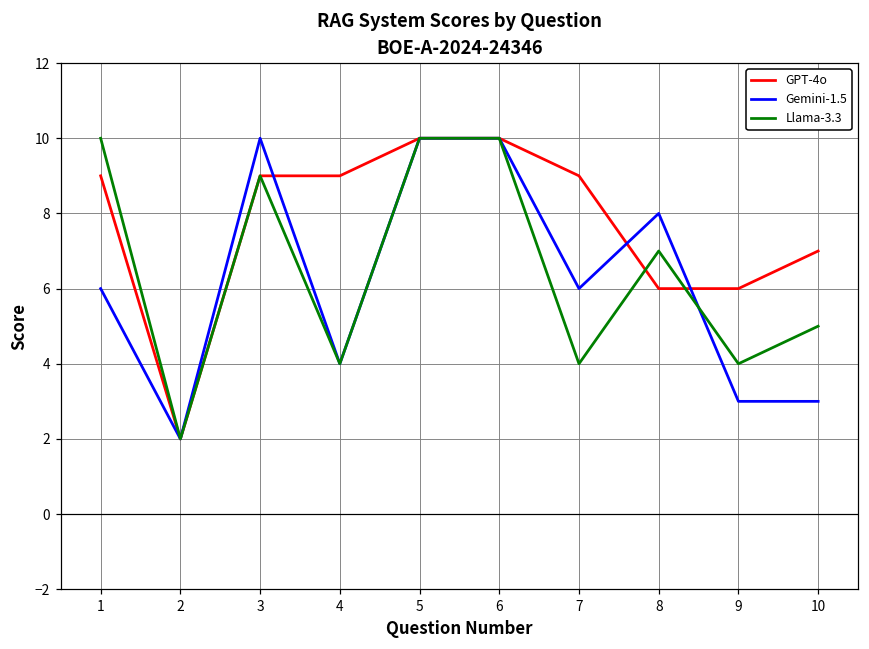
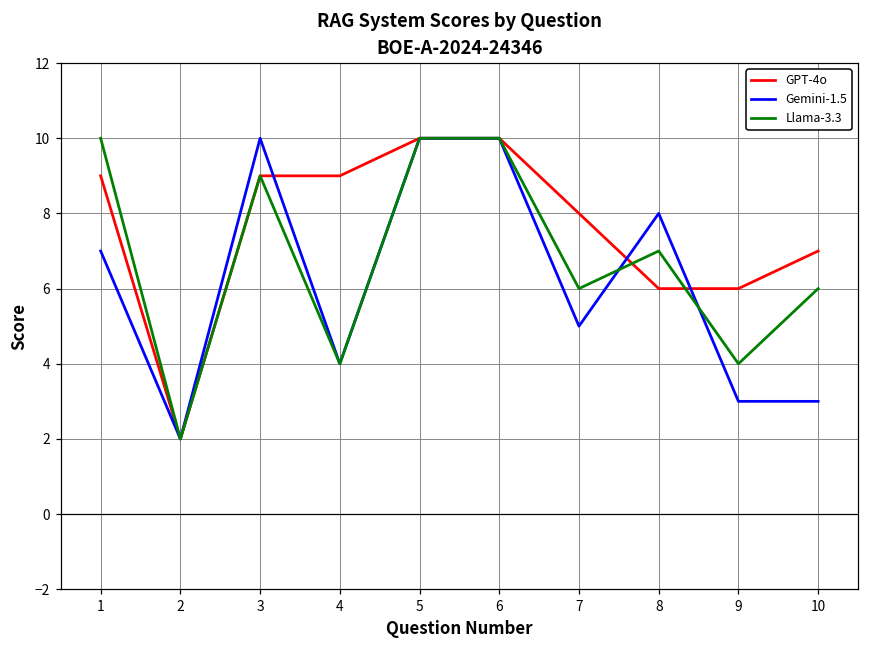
  {
    "GPT-4o": {
      "1": 9,
      "4": 9,
-     "7": 9,
+     "7": 8,
      "8": 6,
      "9": 6,
      "10": 7
    },
    "Gemini-1.5": {
-     "1": 6,
+     "1": 7,
      "3": 10,
-     "7": 6,
+     "7": 5,
      "8": 8,
      "9": 3,
      "10": 3
    },
    "Llama-3.3": {
      "1": 10,
-     "7": 4,
+     "7": 6,
      "8": 7,
      "9": 4,
-     "10": 5
+     "10": 6
    }
  }
